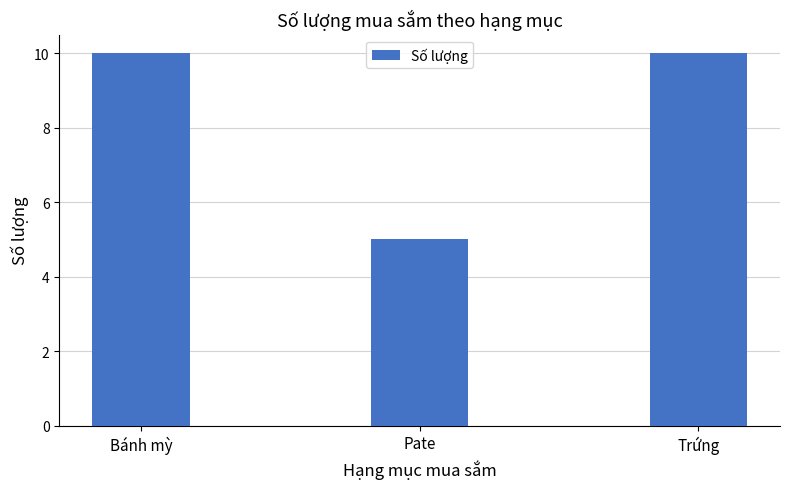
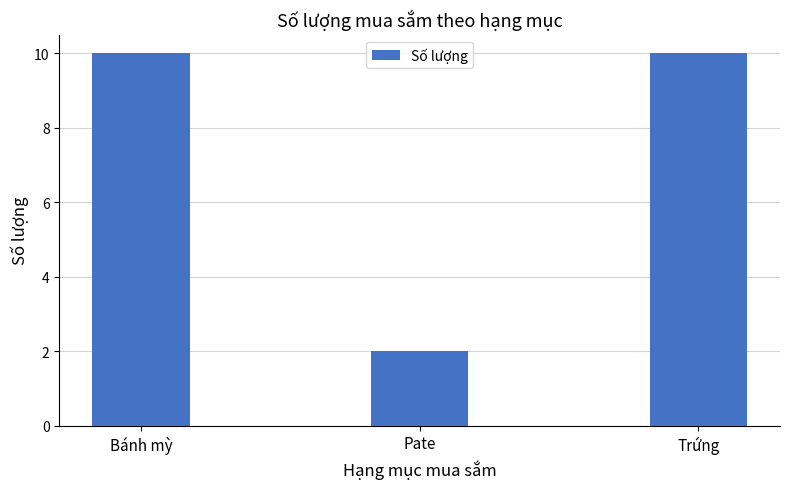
  {
    "Bánh mỳ": 10,
-   "Pate": 5,
+   "Pate": 2,
    "Trứng": 10
  }
